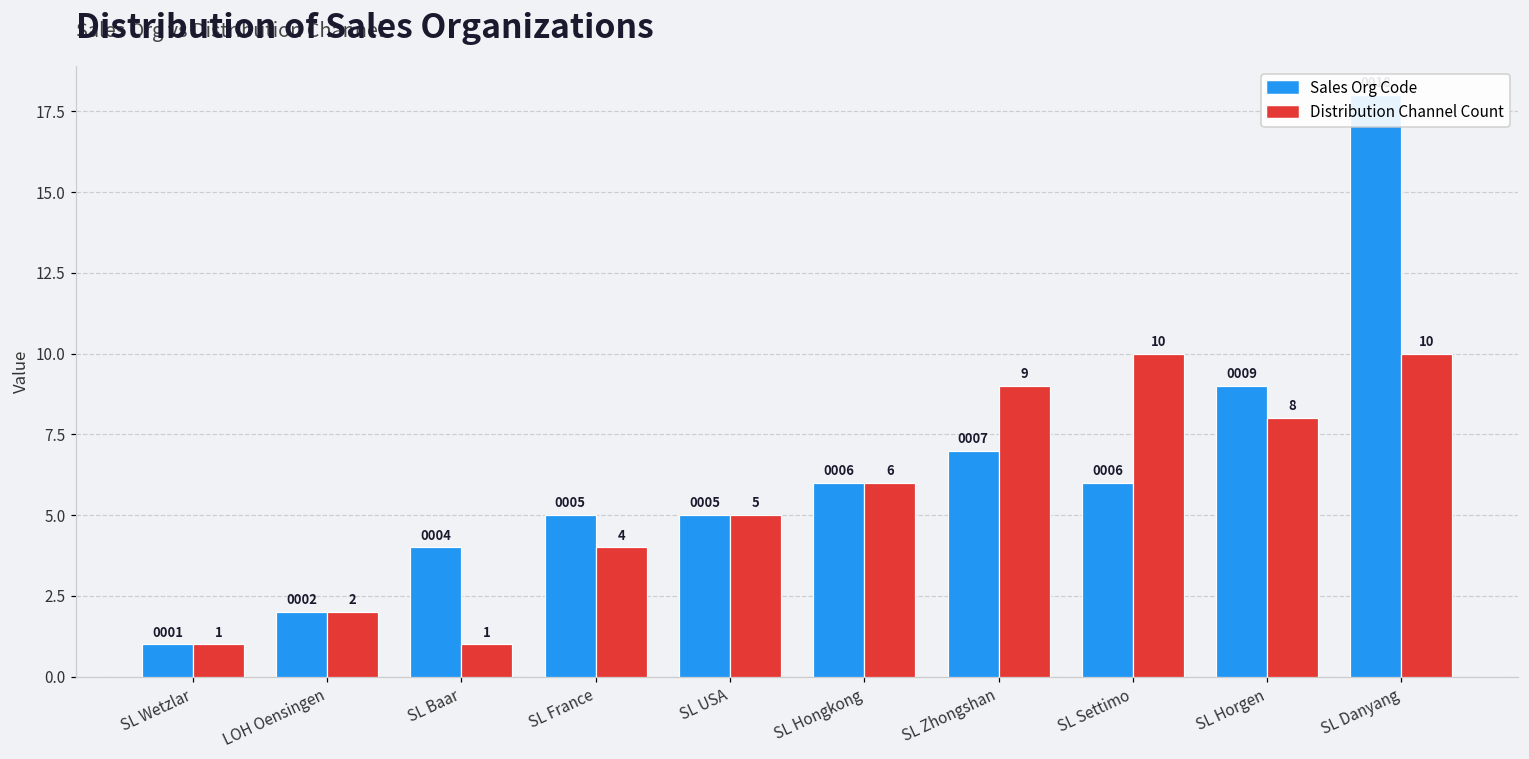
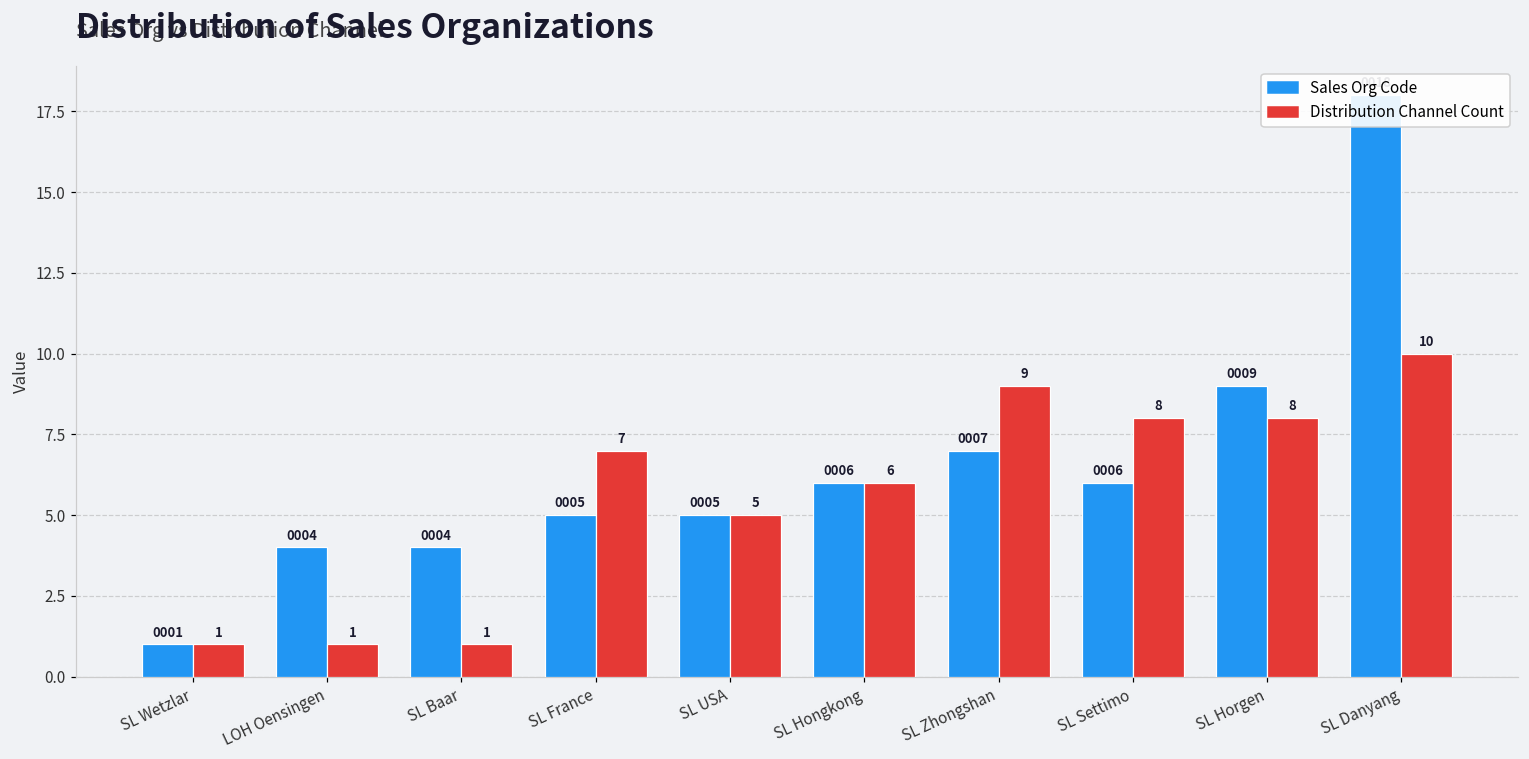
  {
    "Sales Org Code": {
      "SL Wetzlar": "0001",
-     "LOH Oensingen": "0002",
+     "LOH Oensingen": "0004",
      "SL Baar": "0004",
      "SL France": "0005",
      "SL USA": "0005",
      "SL Hongkong": "0006",
      "SL Zhongshan": "0007",
      "SL Settimo": "0006",
      "SL Horgen": "0009"
    },
    "Distribution Channel Count": {
      "SL Wetzlar": "1",
-     "LOH Oensingen": "2",
+     "LOH Oensingen": "1",
      "SL Baar": "1",
-     "SL France": "4",
+     "SL France": "7",
      "SL USA": "5",
      "SL Hongkong": "6",
      "SL Zhongshan": "9",
-     "SL Settimo": "10",
+     "SL Settimo": "8",
      "SL Horgen": "8",
      "SL Danyang": "10"
    }
  }
